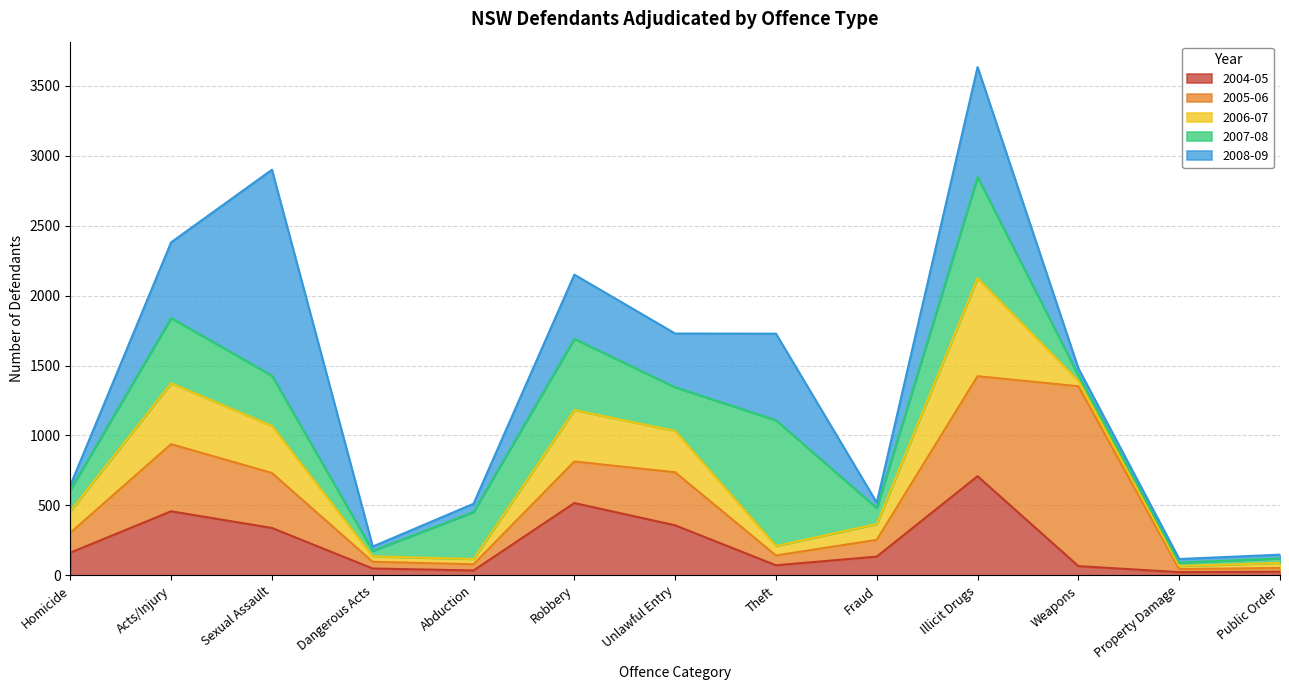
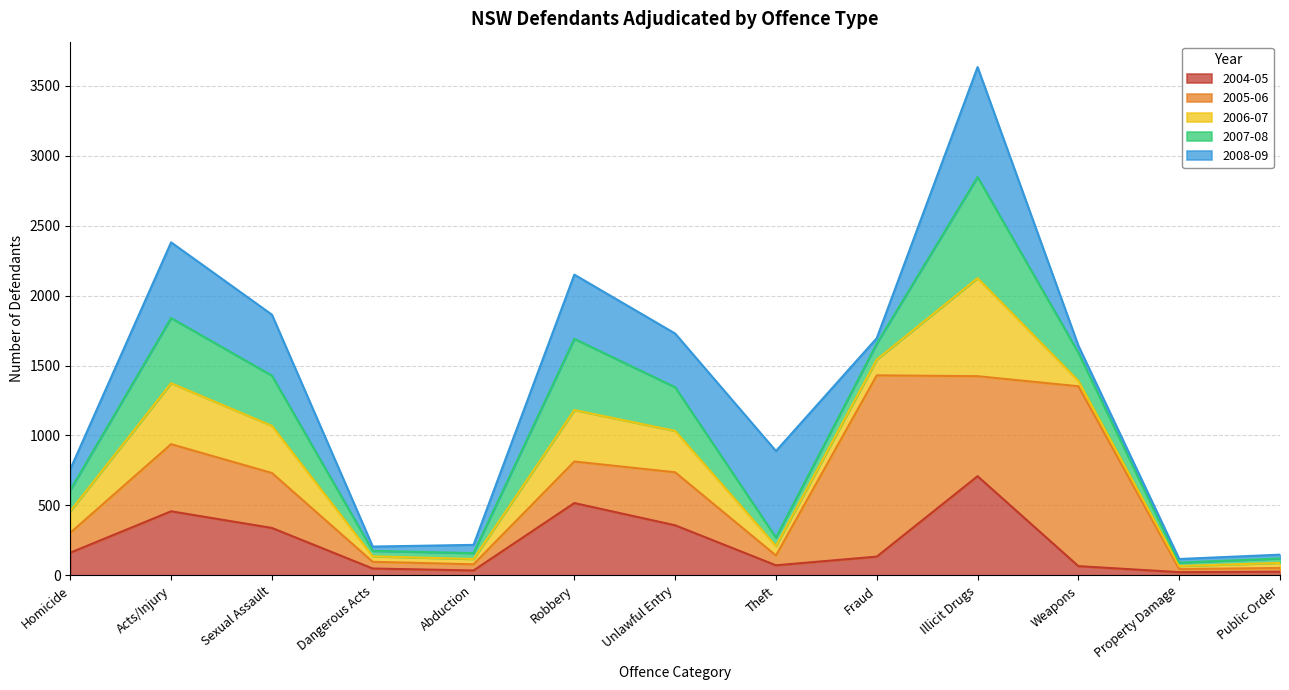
  {
    "2004-05": {
      "Homicide": 160,
      "Acts/Injury": 460,
      "Sexual Assault": 340,
      "Dangerous Acts": 50,
      "Abduction": 40,
      "Robbery": 520,
      "Unlawful Entry": 360,
      "Theft": 70,
      "Fraud": 130,
      "Illicit Drugs": 710,
      "Weapons": 70,
      "Property Damage": 20,
      "Public Order": 30
    },
    "2005-06": {
      "Homicide": 140,
      "Acts/Injury": 480,
      "Sexual Assault": 390,
      "Dangerous Acts": 50,
      "Abduction": 40,
      "Robbery": 300,
      "Unlawful Entry": 380,
      "Theft": 70,
-     "Fraud": 120,
+     "Fraud": 1300,
      "Illicit Drugs": 720,
      "Weapons": 1290,
      "Property Damage": 20,
      "Public Order": 30
    },
    "2006-07": {
      "Homicide": 160,
      "Acts/Injury": 440,
      "Sexual Assault": 340,
      "Dangerous Acts": 40,
      "Abduction": 40,
      "Robbery": 370,
      "Unlawful Entry": 300,
      "Theft": 70,
      "Fraud": 110,
      "Illicit Drugs": 700,
      "Weapons": 40,
      "Property Damage": 20,
      "Public Order": 40
    },
    "2007-08": {
      "Homicide": 150,
      "Acts/Injury": 470,
      "Sexual Assault": 360,
      "Dangerous Acts": 40,
-     "Abduction": 340,
+     "Abduction": 40,
      "Robbery": 510,
      "Unlawful Entry": 310,
-     "Theft": 900,
+     "Theft": 60,
      "Fraud": 110,
      "Illicit Drugs": 720,
-     "Weapons": 40,
+     "Weapons": 200,
      "Property Damage": 20,
      "Public Order": 30
    },
    "2008-09": {
-     "Homicide": 30,
+     "Homicide": 150,
      "Acts/Injury": 540,
-     "Sexual Assault": 1470,
+     "Sexual Assault": 440,
      "Dangerous Acts": 30,
      "Abduction": 60,
      "Robbery": 460,
      "Unlawful Entry": 380,
      "Theft": 620,
      "Fraud": 40,
      "Illicit Drugs": 790,
      "Weapons": 50,
      "Property Damage": 30,
      "Public Order": 30
    }
  }
